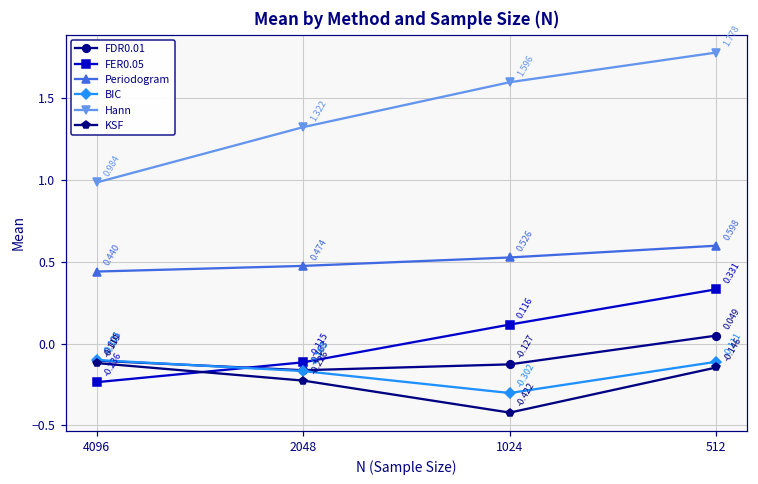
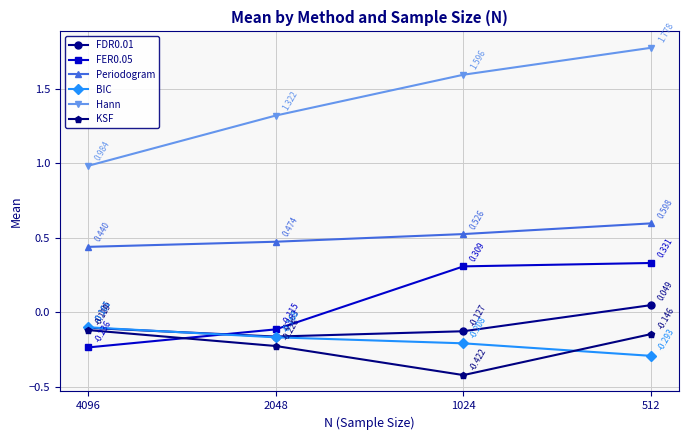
  {
    "FER0.05": {
-     "1024": 0.116,
+     "1024": 0.309,
      "512": 0.331
    },
    "BIC": {
-     "1024": -0.302,
-     "512": -0.111
+     "1024": -0.208,
+     "512": -0.293
    }
  }
